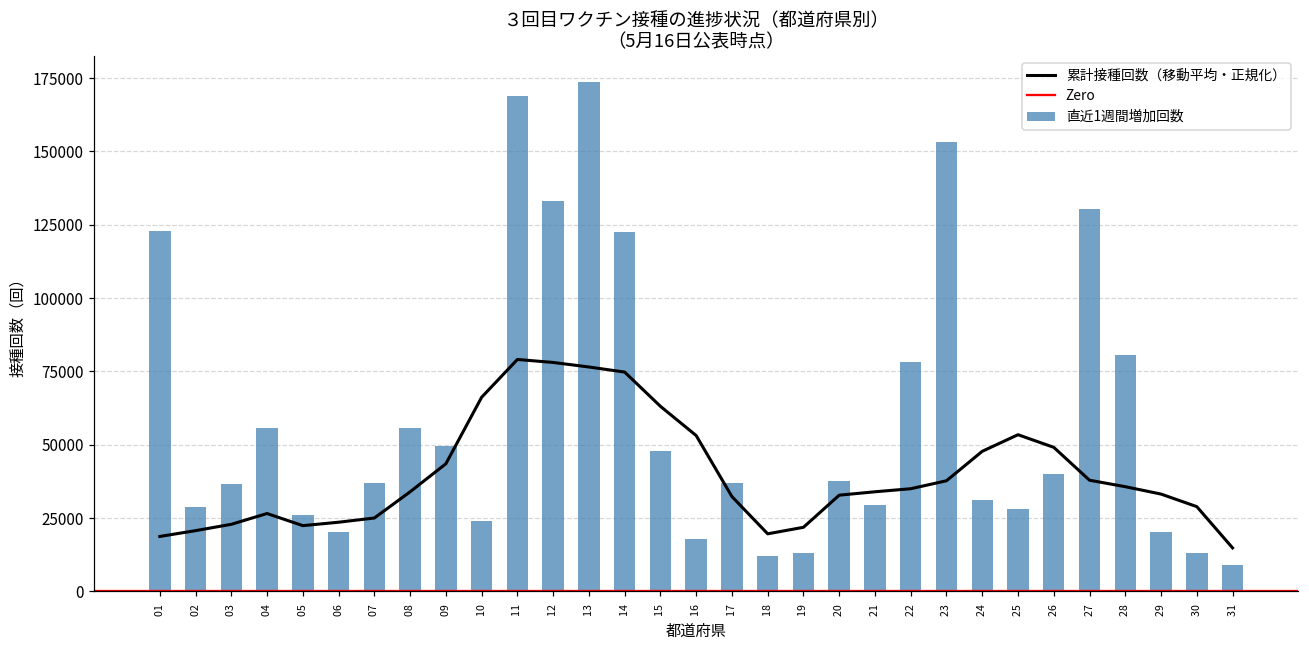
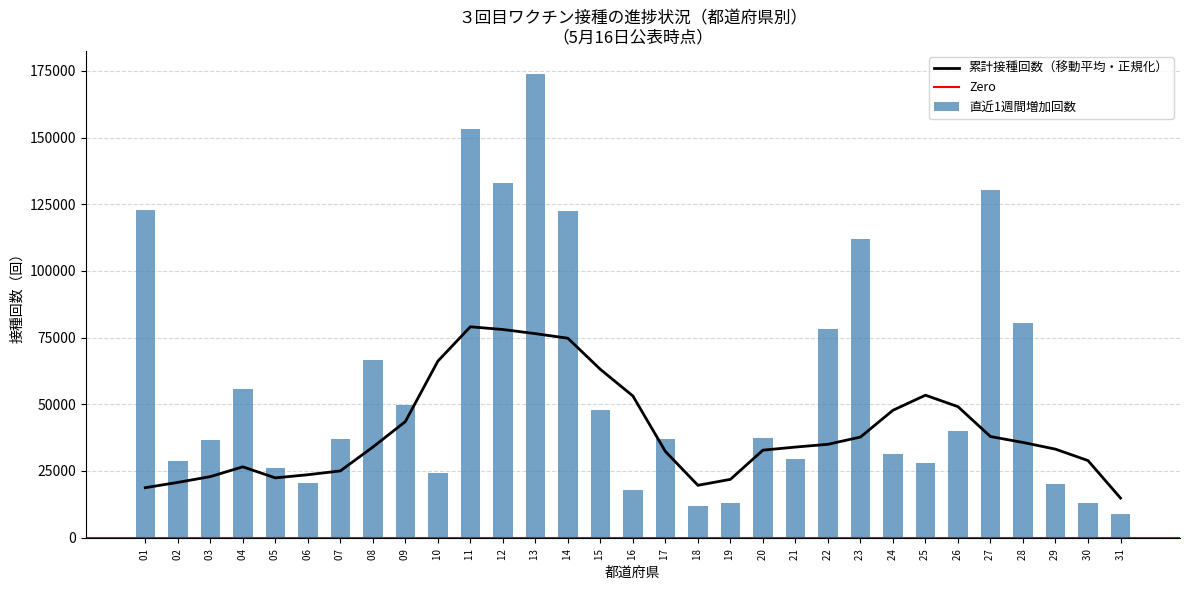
  {
    "直近1週間増加回数": {
      "01": 123000,
      "02": 29000,
      "03": 37000,
      "04": 56000,
      "05": 26000,
      "06": 20000,
      "07": 37000,
-     "08": 56000,
+     "08": 67000,
      "09": 50000,
      "10": 24000,
-     "11": 169000,
+     "11": 153000,
      "12": 133000,
      "13": 174000,
      "14": 122000,
      "15": 48000,
      "16": 18000,
      "17": 37000,
      "18": 12000,
      "19": 13000,
      "20": 38000,
      "21": 30000,
      "22": 78000,
-     "23": 153000,
+     "23": 112000,
      "24": 31000,
      "25": 28000,
      "26": 40000,
      "27": 130000,
      "28": 80000,
      "29": 20000,
      "30": 13000,
      "31": 9000
    },
    "累計接種回数（移動平均・正規化）": {
      "01": 19000,
      "02": 21000,
      "03": 23000,
      "04": 27000,
      "05": 22000,
      "06": 24000,
      "07": 25000,
      "08": 34000,
      "09": 43000,
      "10": 66000,
      "11": 79000,
      "12": 78000,
      "13": 76000,
      "14": 75000,
      "15": 63000,
      "16": 53000,
      "17": 32000,
      "18": 20000,
      "19": 22000,
      "20": 33000,
      "21": 34000,
      "22": 35000,
      "23": 38000,
      "24": 48000,
      "25": 53000,
      "26": 49000,
      "27": 38000,
      "28": 36000,
      "29": 33000,
      "30": 29000,
      "31": 15000
    }
  }
